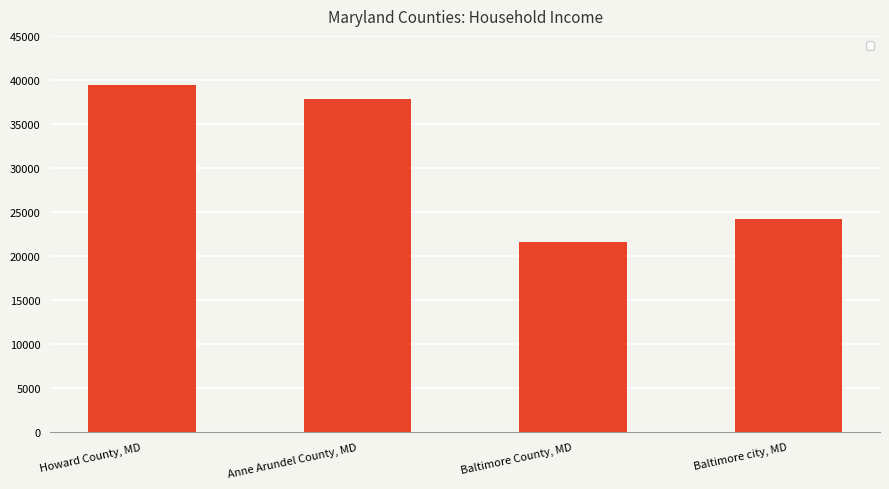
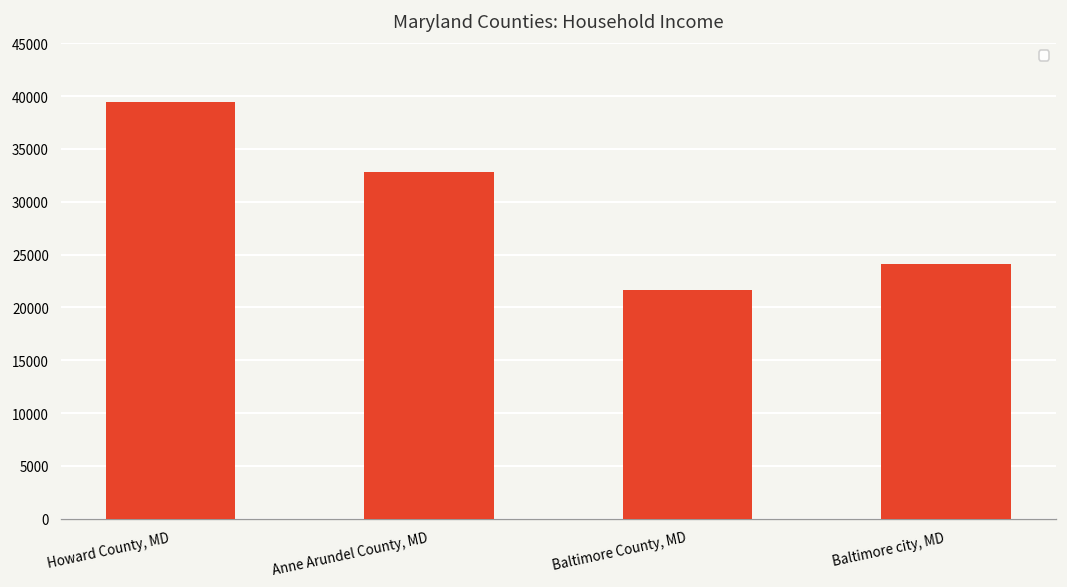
  {
    "Howard County, MD": 39000,
-   "Anne Arundel County, MD": 38000,
+   "Anne Arundel County, MD": 33000,
    "Baltimore County, MD": 22000,
    "Baltimore city, MD": 24000
  }
